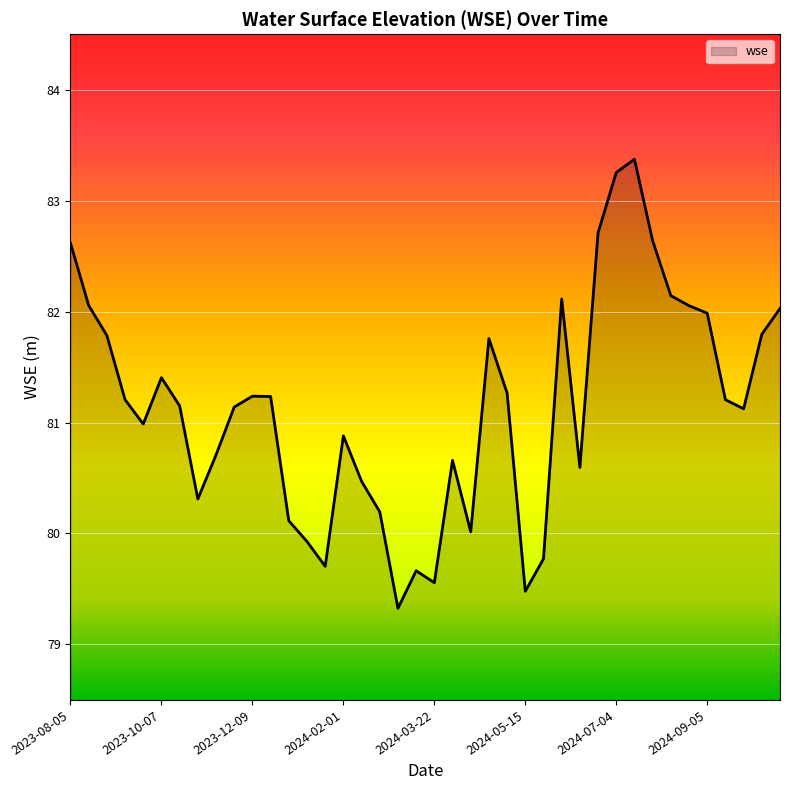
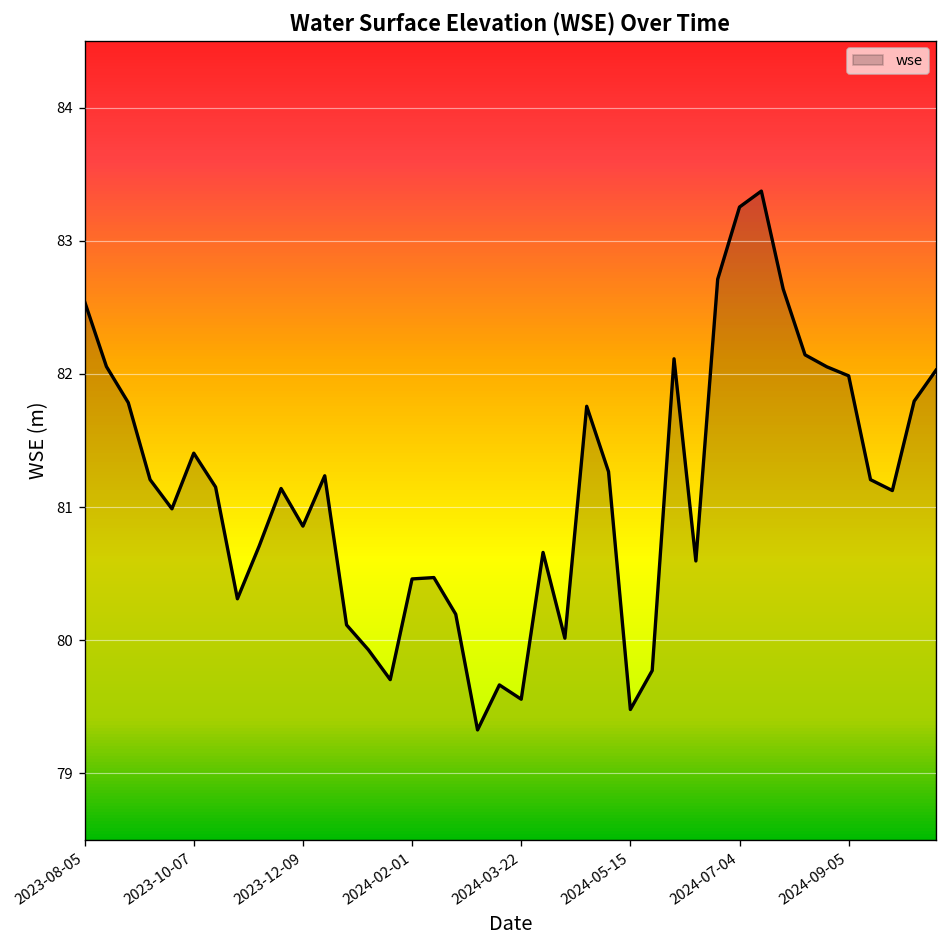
  {
-   "2023-08-05": 82.62,
+   "2023-08-05": 82.54,
    "2023-10-07": 81.40,
-   "2023-12-09": 81.24,
-   "2024-02-01": 80.88,
+   "2023-12-09": 80.86,
+   "2024-02-01": 80.46,
    "2024-03-22": 79.56,
    "2024-05-15": 79.48,
    "2024-07-04": 83.25,
    "2024-09-05": 81.99
  }
